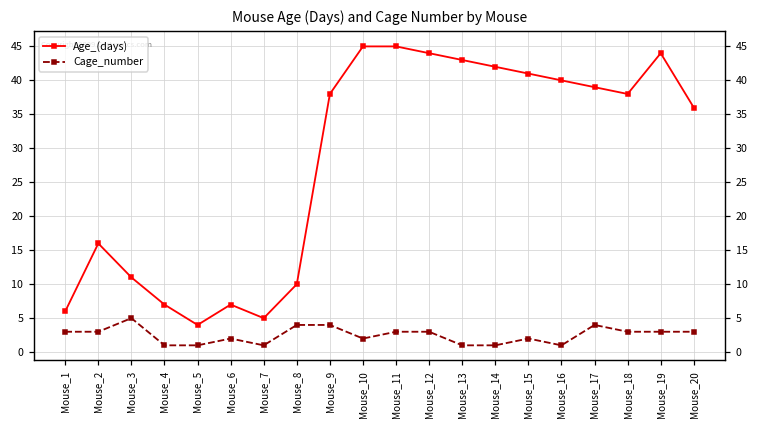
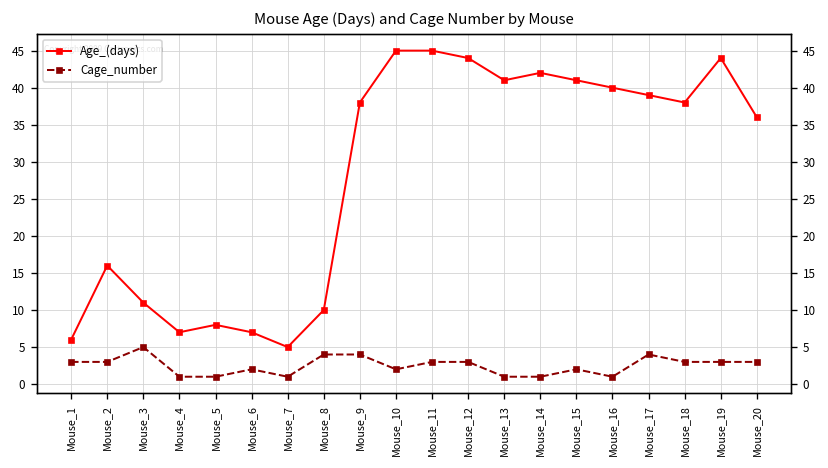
  {
    "Age_(days)": {
      "Mouse_1": 6,
      "Mouse_2": 16,
      "Mouse_3": 11,
      "Mouse_4": 7,
-     "Mouse_5": 4,
+     "Mouse_5": 8,
      "Mouse_6": 7,
      "Mouse_7": 5,
      "Mouse_8": 10,
      "Mouse_9": 38,
      "Mouse_10": 45,
      "Mouse_11": 45,
      "Mouse_12": 44,
-     "Mouse_13": 43,
+     "Mouse_13": 41,
      "Mouse_14": 42,
      "Mouse_15": 41,
      "Mouse_16": 40,
      "Mouse_17": 39,
      "Mouse_18": 38,
      "Mouse_19": 44,
      "Mouse_20": 36
    },
    "Cage_number": {
      "Mouse_1": 3,
      "Mouse_2": 3,
      "Mouse_3": 5,
      "Mouse_4": 1,
      "Mouse_5": 1,
      "Mouse_6": 2,
      "Mouse_7": 1,
      "Mouse_8": 4,
      "Mouse_9": 4,
      "Mouse_10": 2,
      "Mouse_11": 3,
      "Mouse_12": 3,
      "Mouse_13": 1,
      "Mouse_14": 1,
      "Mouse_15": 2,
      "Mouse_16": 1,
      "Mouse_17": 4,
      "Mouse_18": 3,
      "Mouse_19": 3,
      "Mouse_20": 3
    }
  }
